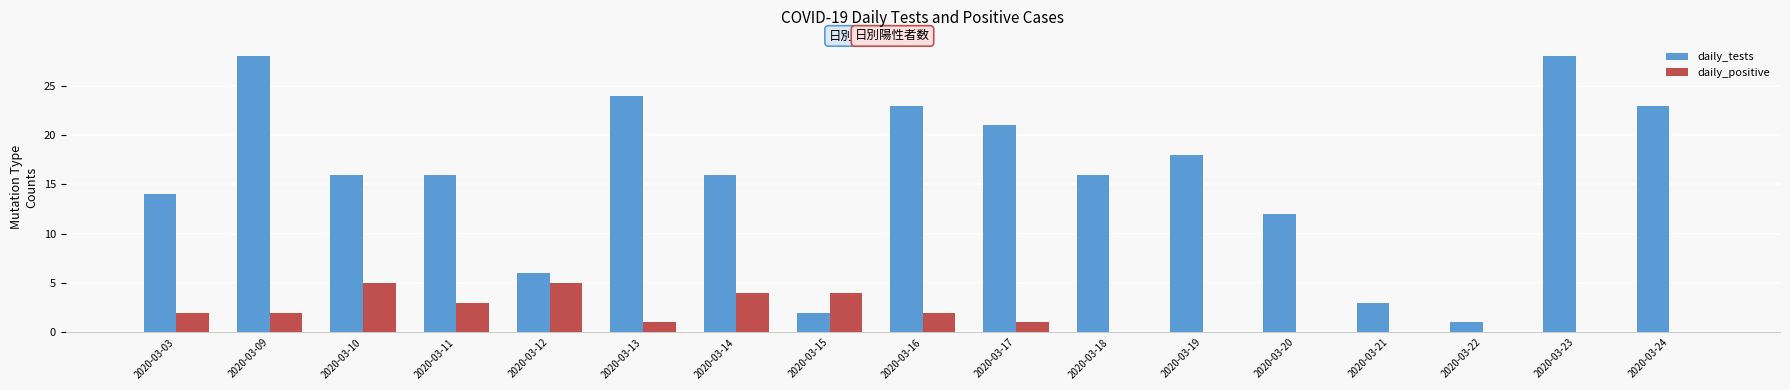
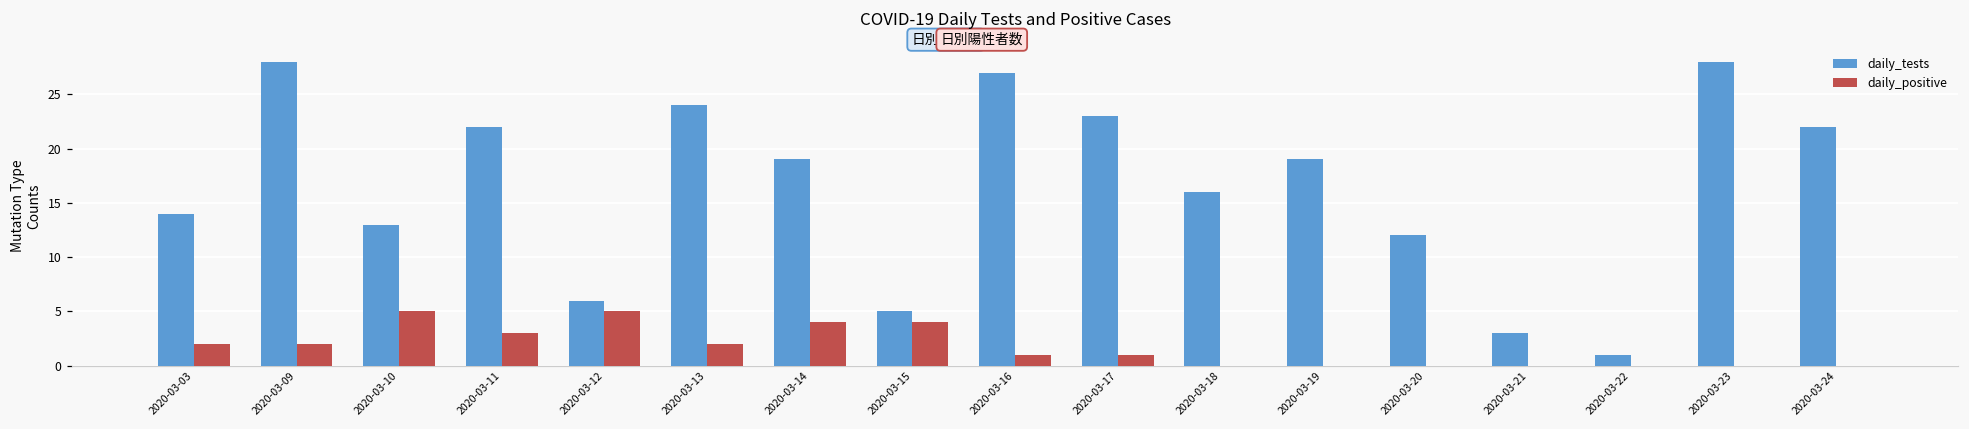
  {
    "daily_tests": {
      "2020-03-03": 14,
      "2020-03-09": 28,
-     "2020-03-10": 16,
-     "2020-03-11": 16,
+     "2020-03-10": 13,
+     "2020-03-11": 22,
      "2020-03-12": 6,
      "2020-03-13": 24,
-     "2020-03-14": 16,
-     "2020-03-15": 2,
-     "2020-03-16": 23,
-     "2020-03-17": 21,
+     "2020-03-14": 19,
+     "2020-03-15": 5,
+     "2020-03-16": 27,
+     "2020-03-17": 23,
      "2020-03-18": 16,
-     "2020-03-19": 18,
+     "2020-03-19": 19,
      "2020-03-20": 12,
      "2020-03-21": 3,
      "2020-03-22": 1,
      "2020-03-23": 28,
-     "2020-03-24": 23
+     "2020-03-24": 22
    },
    "daily_positive": {
      "2020-03-03": 2,
      "2020-03-09": 2,
      "2020-03-10": 5,
      "2020-03-11": 3,
      "2020-03-12": 5,
-     "2020-03-13": 1,
+     "2020-03-13": 2,
      "2020-03-14": 4,
      "2020-03-15": 4,
-     "2020-03-16": 2,
+     "2020-03-16": 1,
      "2020-03-17": 1,
      "2020-03-18": 0,
      "2020-03-19": 0,
      "2020-03-20": 0,
      "2020-03-21": 0,
      "2020-03-22": 0,
      "2020-03-23": 0,
      "2020-03-24": 0
    }
  }
